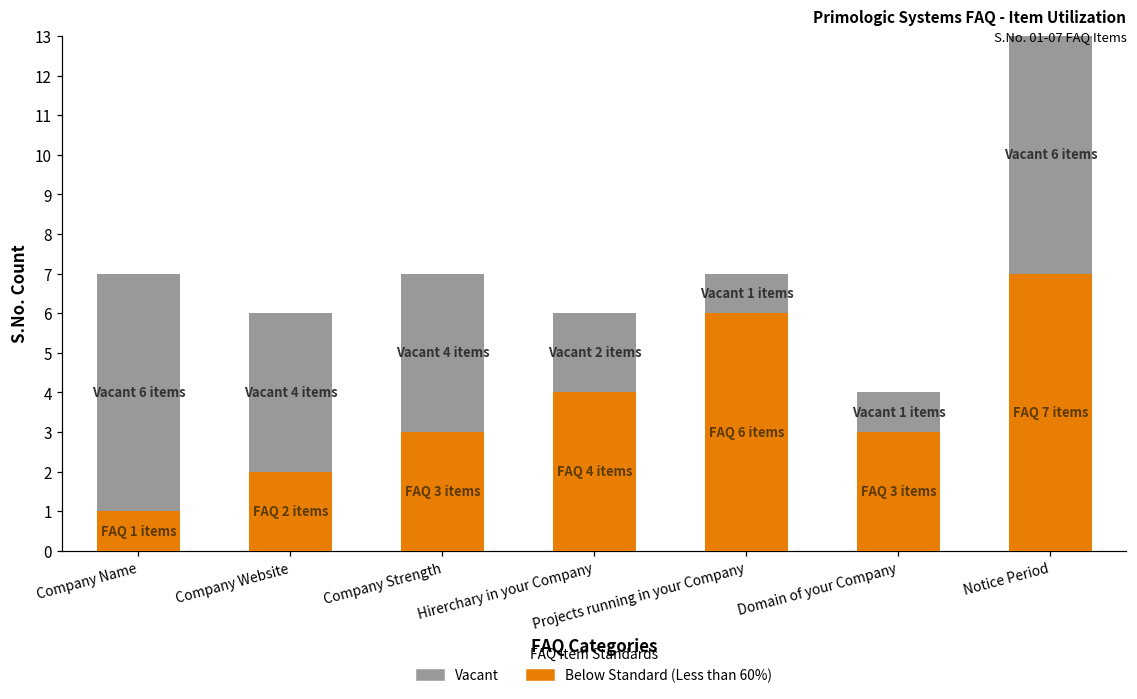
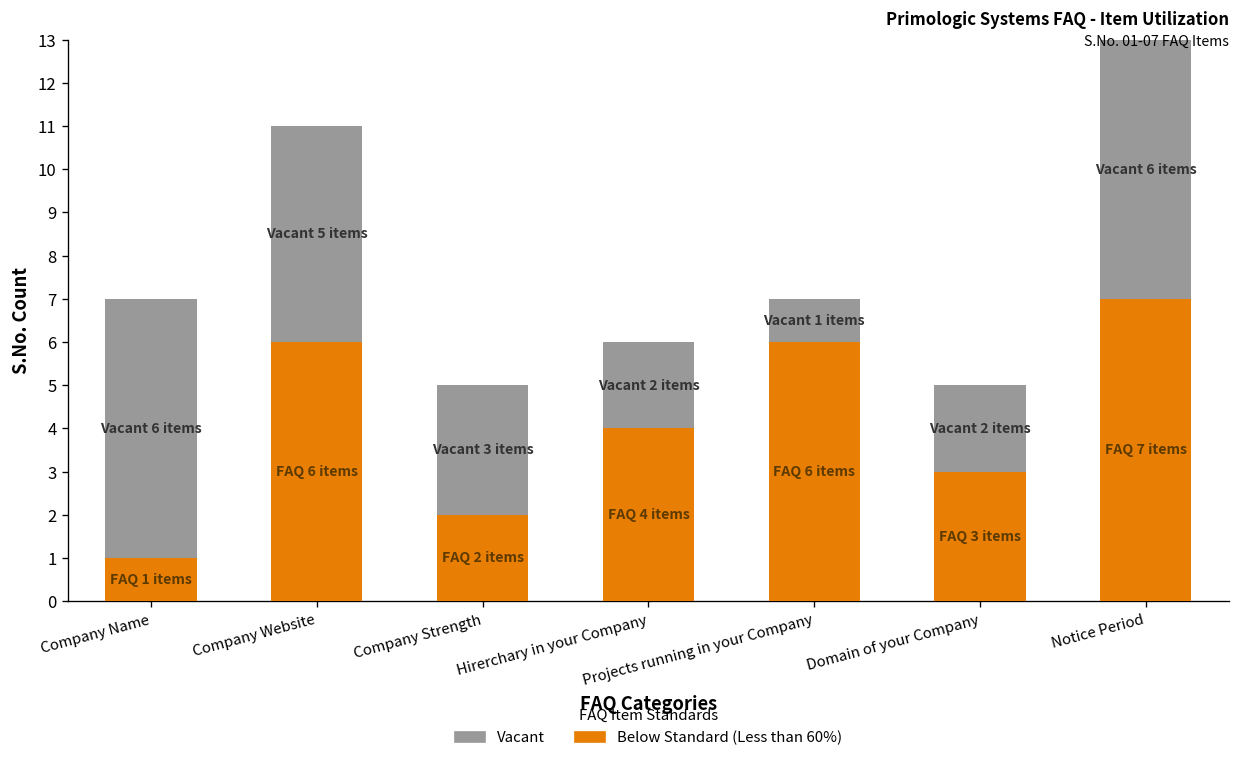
  {
    "Below Standard (Less than 60%)": {
      "Company Name": 1,
-     "Company Website": 2,
-     "Company Strength": 3,
+     "Company Website": 6,
+     "Company Strength": 2,
      "Hirerchary in your Company": 4,
      "Projects running in your Company": 6,
      "Domain of your Company": 3,
      "Notice Period": 7
    },
    "Vacant": {
      "Company Name": 6,
-     "Company Website": 4,
-     "Company Strength": 4,
+     "Company Website": 5,
+     "Company Strength": 3,
      "Hirerchary in your Company": 2,
      "Projects running in your Company": 1,
-     "Domain of your Company": 1,
+     "Domain of your Company": 2,
      "Notice Period": 6
    }
  }
